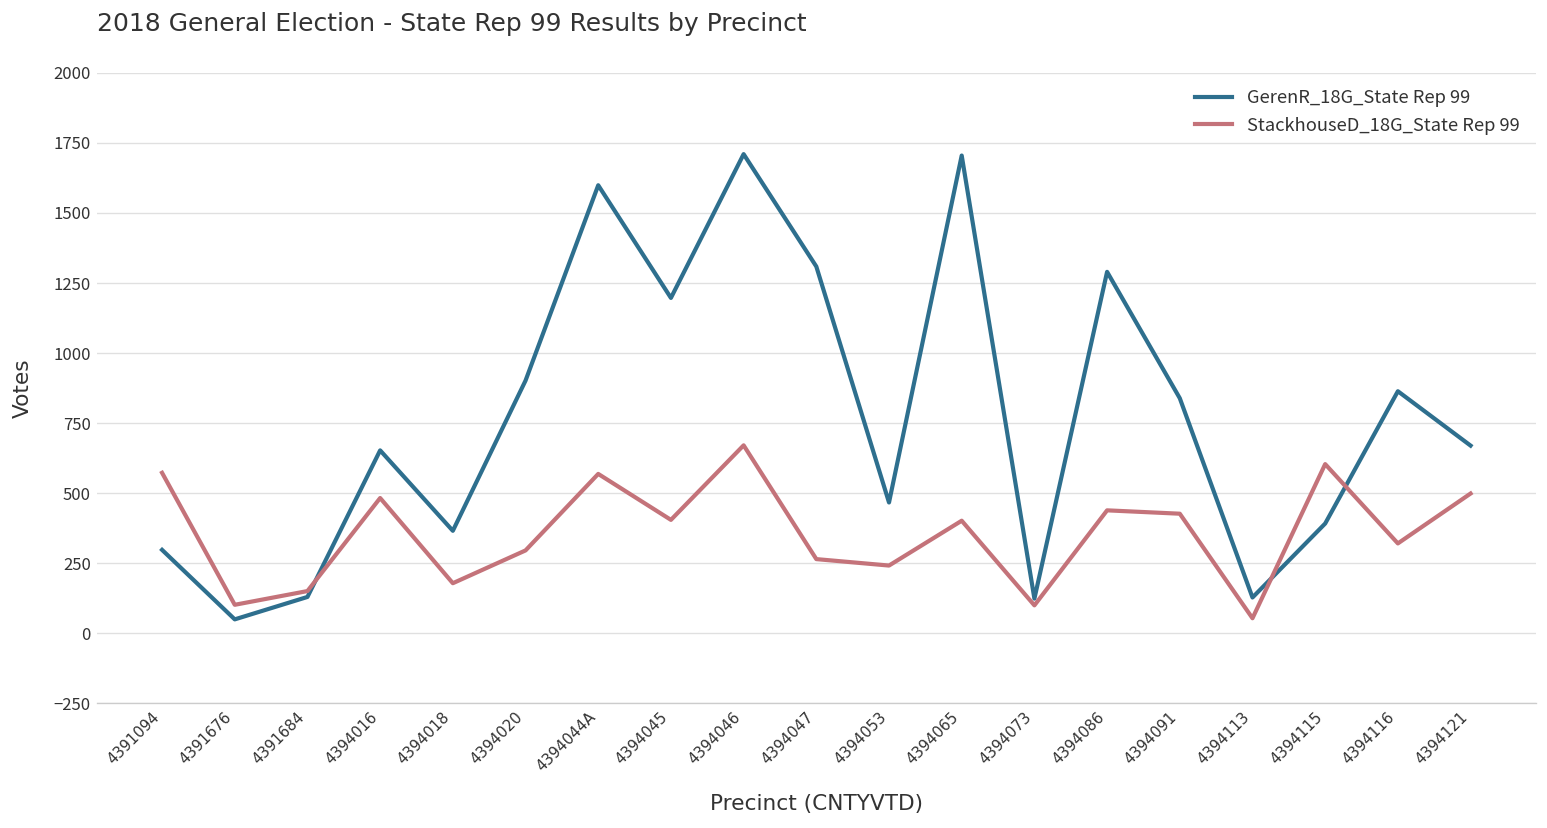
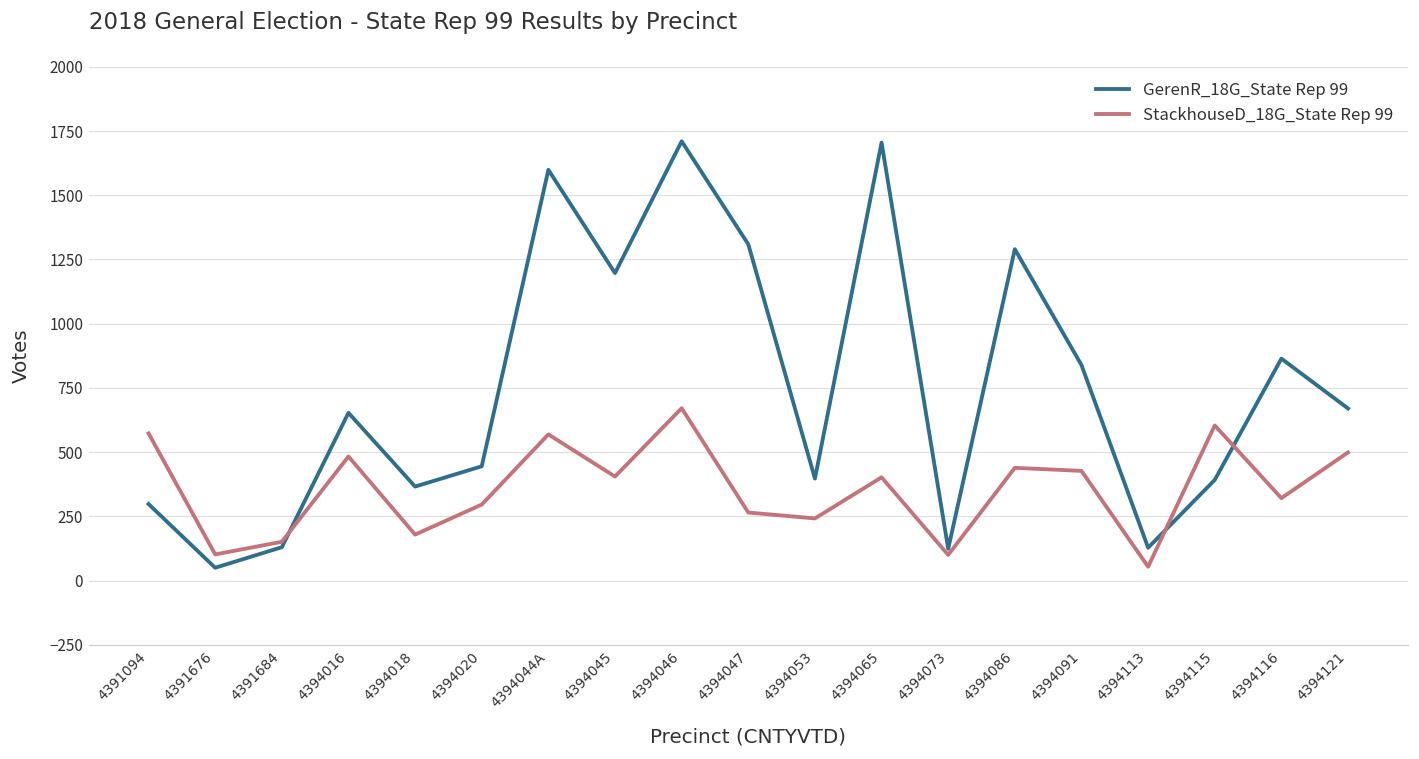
  {
    "GerenR_18G_State Rep 99": {
      "4391094": 300,
      "4391676": 50,
      "4391684": 130,
      "4394016": 650,
      "4394018": 370,
-     "4394020": 900,
+     "4394020": 450,
      "4394044A": 1600,
      "4394045": 1200,
      "4394046": 1710,
      "4394047": 1310,
-     "4394053": 470,
+     "4394053": 400,
      "4394065": 1710,
      "4394073": 120,
      "4394086": 1290,
      "4394091": 840,
      "4394113": 130,
      "4394115": 390,
      "4394116": 860,
      "4394121": 670
    },
    "StackhouseD_18G_State Rep 99": {
      "4391094": 570,
      "4391676": 100,
      "4391684": 150,
      "4394016": 480,
      "4394018": 180,
      "4394020": 300,
      "4394044A": 570,
      "4394045": 410,
      "4394046": 670,
      "4394047": 270,
      "4394053": 240,
      "4394065": 400,
      "4394073": 100,
      "4394086": 440,
      "4394091": 430,
      "4394113": 50,
      "4394115": 600,
      "4394116": 320,
      "4394121": 500
    }
  }
